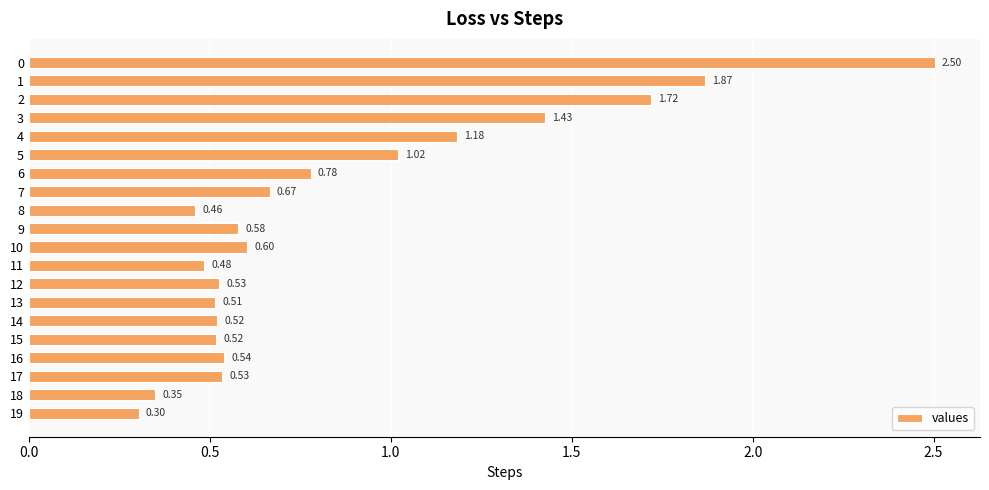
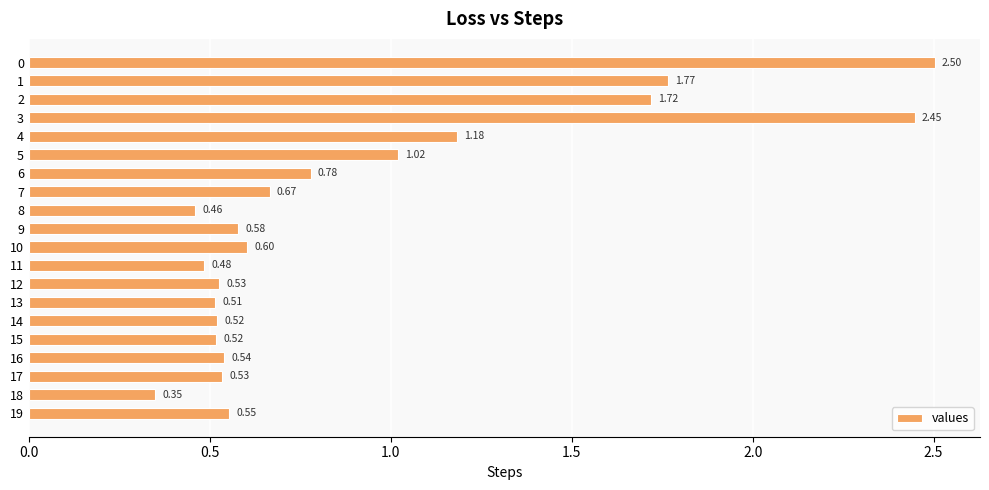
  {
    "0": 2.50,
-   "1": 1.87,
+   "1": 1.77,
    "2": 1.72,
-   "3": 1.43,
+   "3": 2.45,
    "4": 1.18,
    "5": 1.02,
    "6": 0.78,
    "7": 0.67,
    "8": 0.46,
    "9": 0.58,
    "10": 0.60,
    "11": 0.48,
    "12": 0.53,
    "13": 0.51,
    "14": 0.52,
    "15": 0.52,
    "16": 0.54,
    "17": 0.53,
    "18": 0.35,
-   "19": 0.30
+   "19": 0.55
  }
